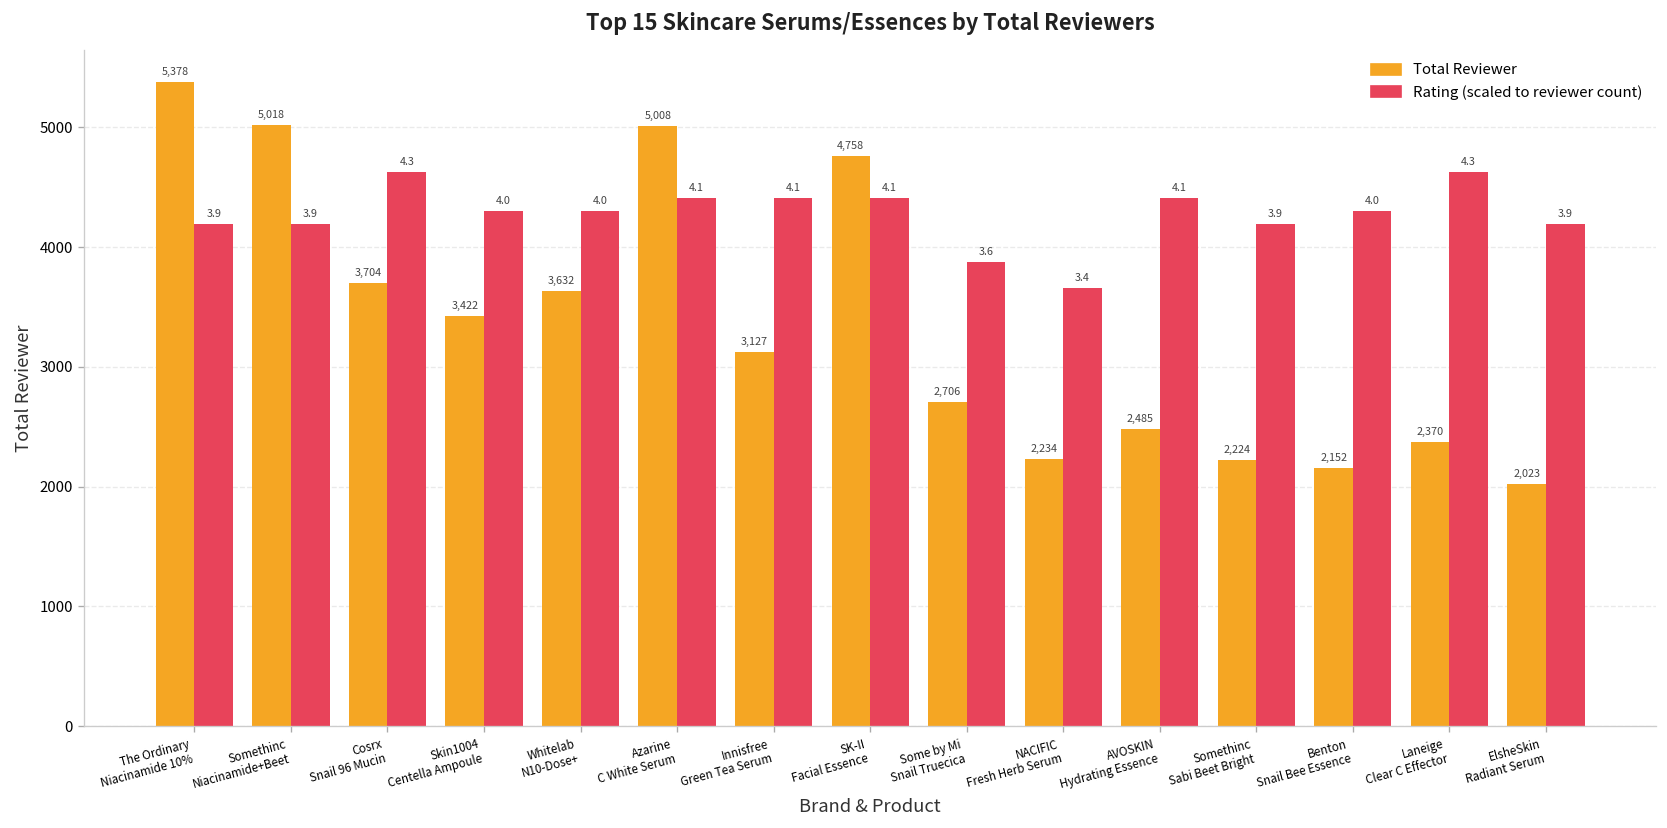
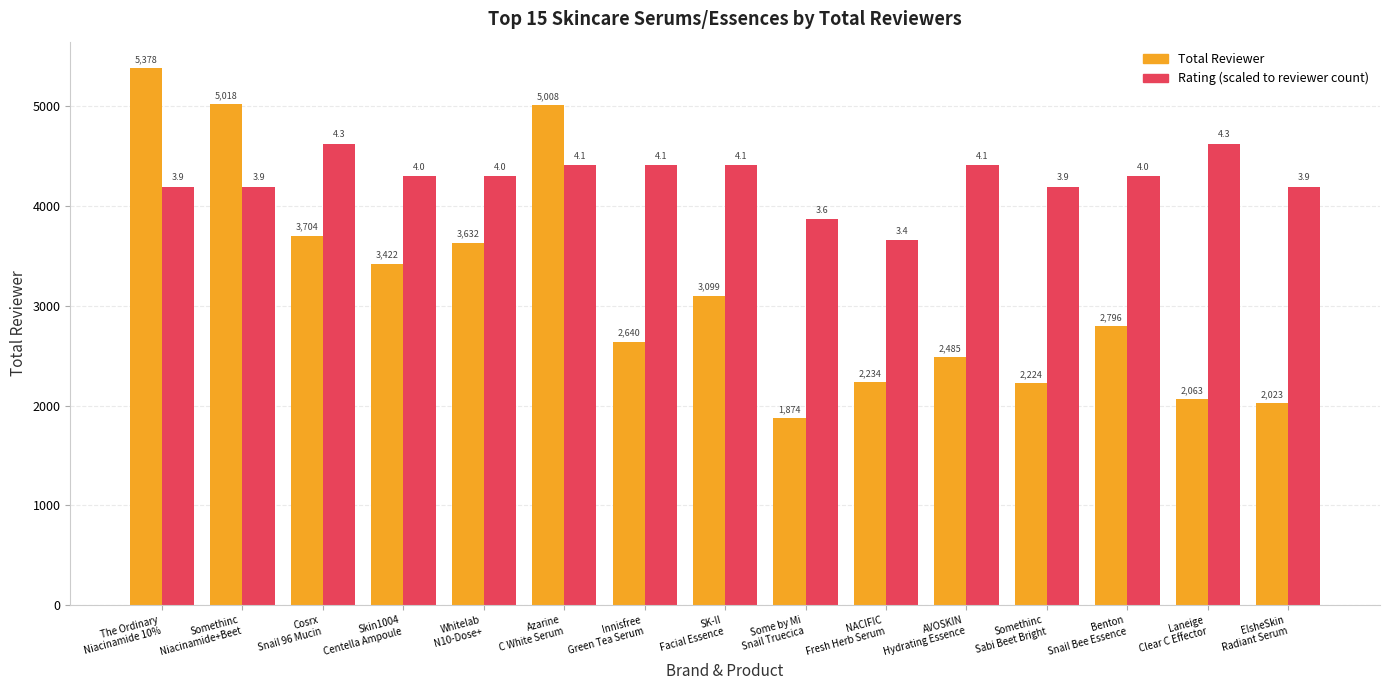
  {
    "Total Reviewer": {
      "The Ordinary Niacinamide 10%": "5,378",
      "Somethinc Niacinamide+Beet": "5,018",
      "Cosrx Snail 96 Mucin": "3,704",
      "Skin1004 Centella Ampoule": "3,422",
      "Whitelab N10-Dose+": "3,632",
      "Azarine C White Serum": "5,008",
-     "Innisfree Green Tea Serum": "3,127",
-     "SK-II Facial Essence": "4,758",
-     "Some by Mi Snail Truecica": "2,706",
+     "Innisfree Green Tea Serum": "2,640",
+     "SK-II Facial Essence": "3,099",
+     "Some by Mi Snail Truecica": "1,874",
      "NACIFIC Fresh Herb Serum": "2,234",
      "AVOSKIN Hydrating Essence": "2,485",
      "Somethinc Sabi Beet Bright": "2,224",
-     "Benton Snail Bee Essence": "2,152",
-     "Laneige Clear C Effector": "2,370",
+     "Benton Snail Bee Essence": "2,796",
+     "Laneige Clear C Effector": "2,063",
      "ElsheSkin Radiant Serum": "2,023"
    }
  }
